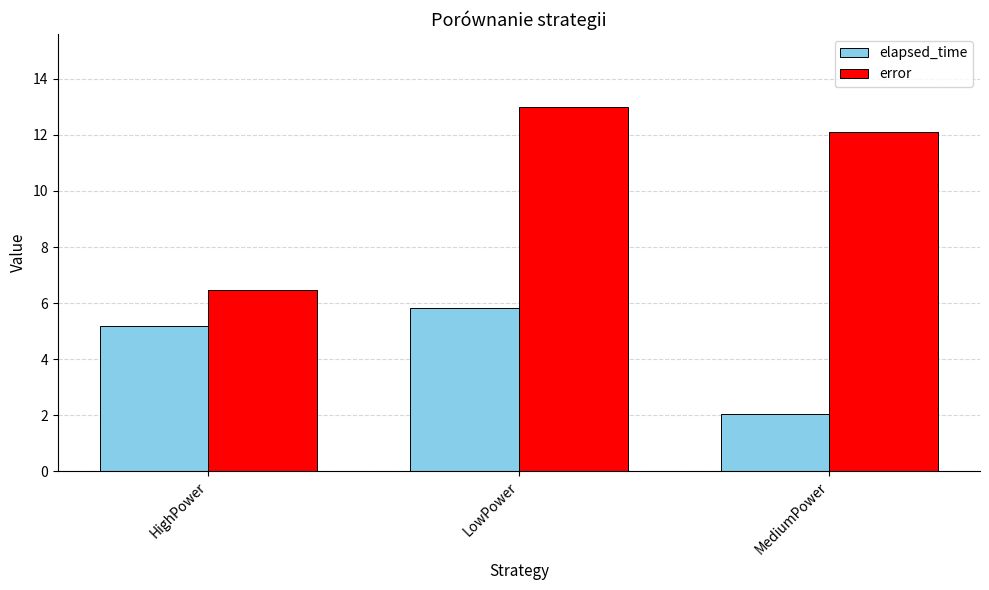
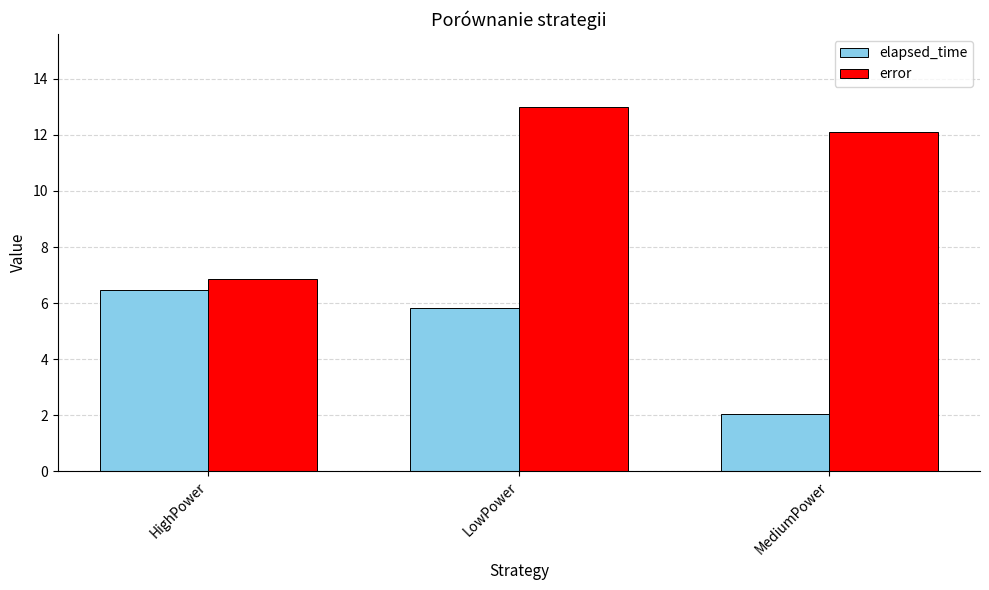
  {
    "elapsed_time": {
-     "HighPower": 5.2,
+     "HighPower": 6.5,
      "LowPower": 5.8,
      "MediumPower": 2.0
    },
    "error": {
-     "HighPower": 6.5,
+     "HighPower": 6.9,
      "LowPower": 13.0,
      "MediumPower": 12.1
    }
  }
